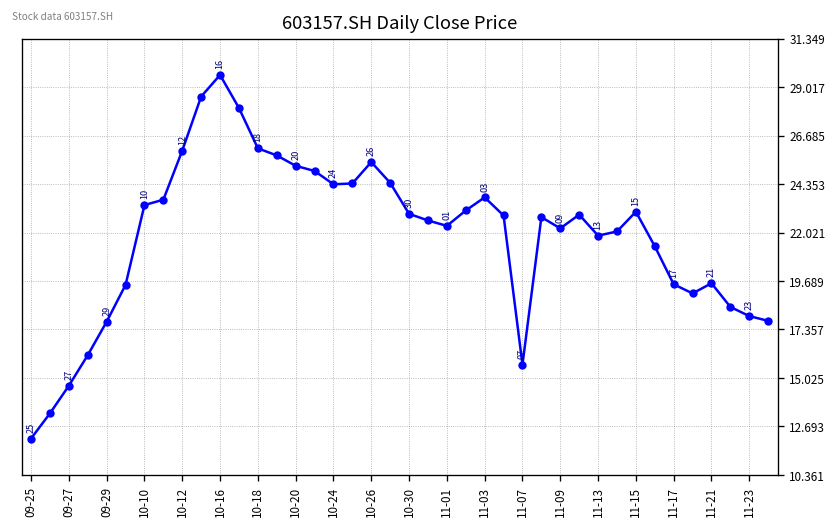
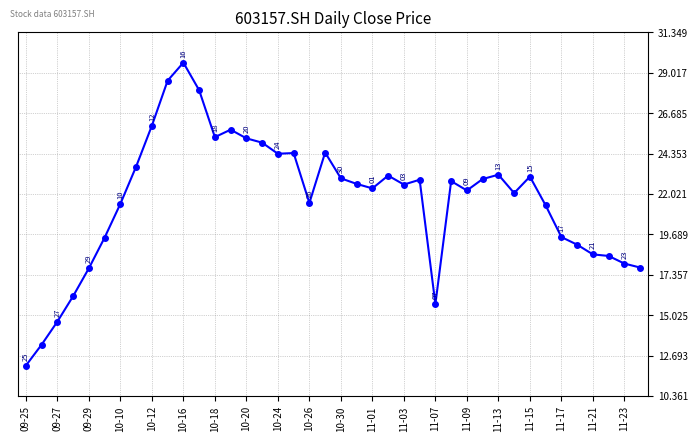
  {
-   "10-10": 23.3,
-   "10-18": 26.1,
-   "10-26": 25.4,
-   "11-03": 23.7,
-   "11-13": 21.9,
-   "11-21": 19.6
+   "10-10": 21.5,
+   "10-18": 25.3,
+   "10-26": 21.5,
+   "11-03": 22.6,
+   "11-13": 23.1,
+   "11-21": 18.5
  }
